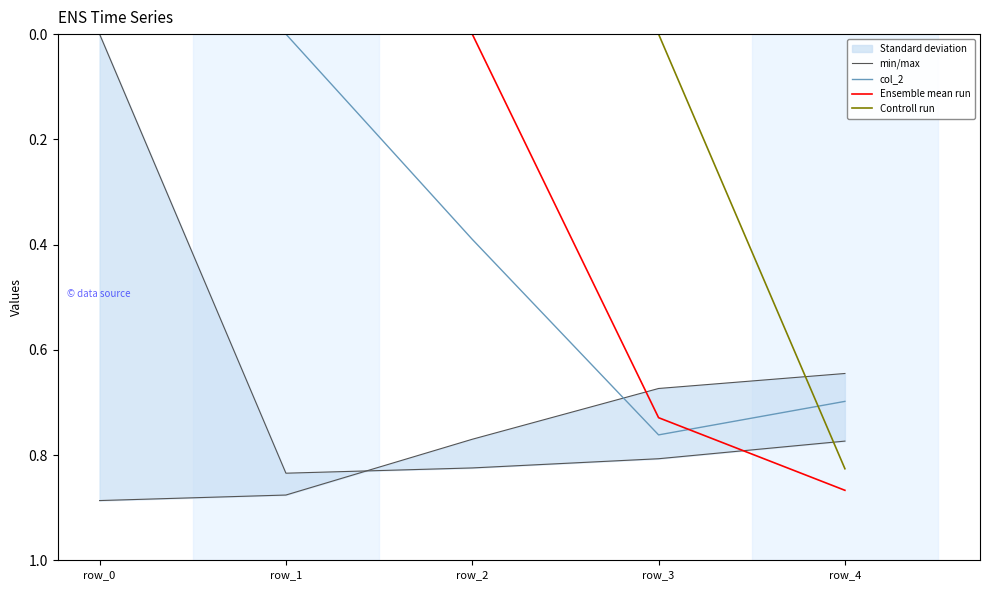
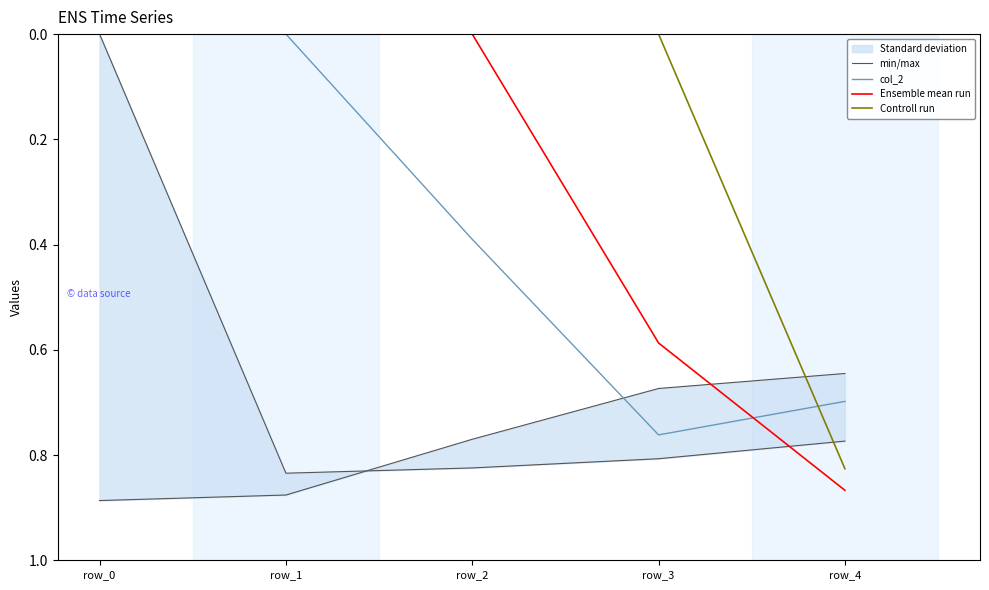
  {
    "col_2": {
      "row_2": 0.39,
      "row_3": 0.76,
      "row_4": 0.70
    },
    "Ensemble mean run": {
-     "row_3": 0.73,
+     "row_3": 0.59,
      "row_4": 0.87
    },
    "Controll run": {
      "row_3": 0.00,
      "row_4": 0.83
    }
  }
